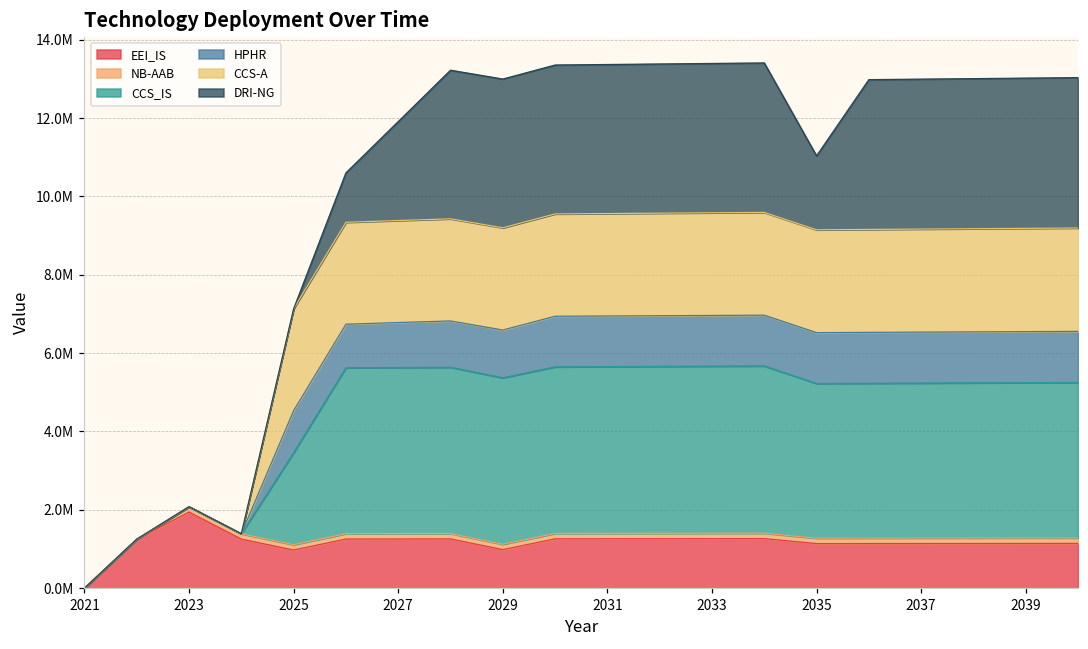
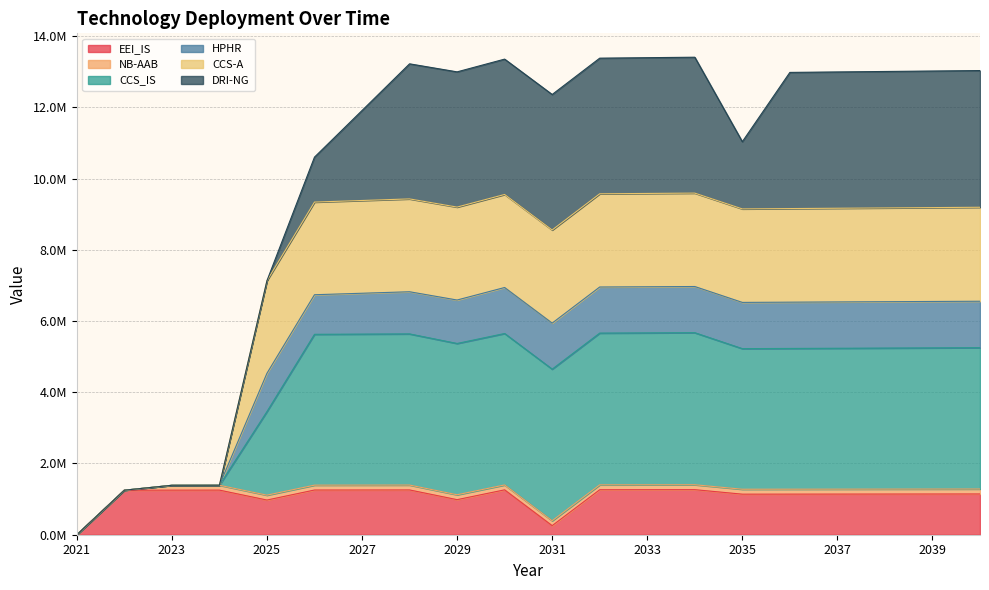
  {
    "EEI_IS": {
-     "2023": 1900000,
+     "2023": 1300000,
      "2025": 1000000,
      "2027": 1300000,
      "2029": 1000000,
-     "2031": 1300000,
+     "2031": 300000,
      "2033": 1300000,
      "2035": 1100000,
      "2037": 1100000,
      "2039": 1100000
    },
    "DRI-NG": {
      "2027": 2500000,
      "2029": 3800000,
      "2031": 3800000,
      "2033": 3800000,
      "2035": 1900000,
      "2037": 3800000,
      "2039": 3800000
    }
  }
